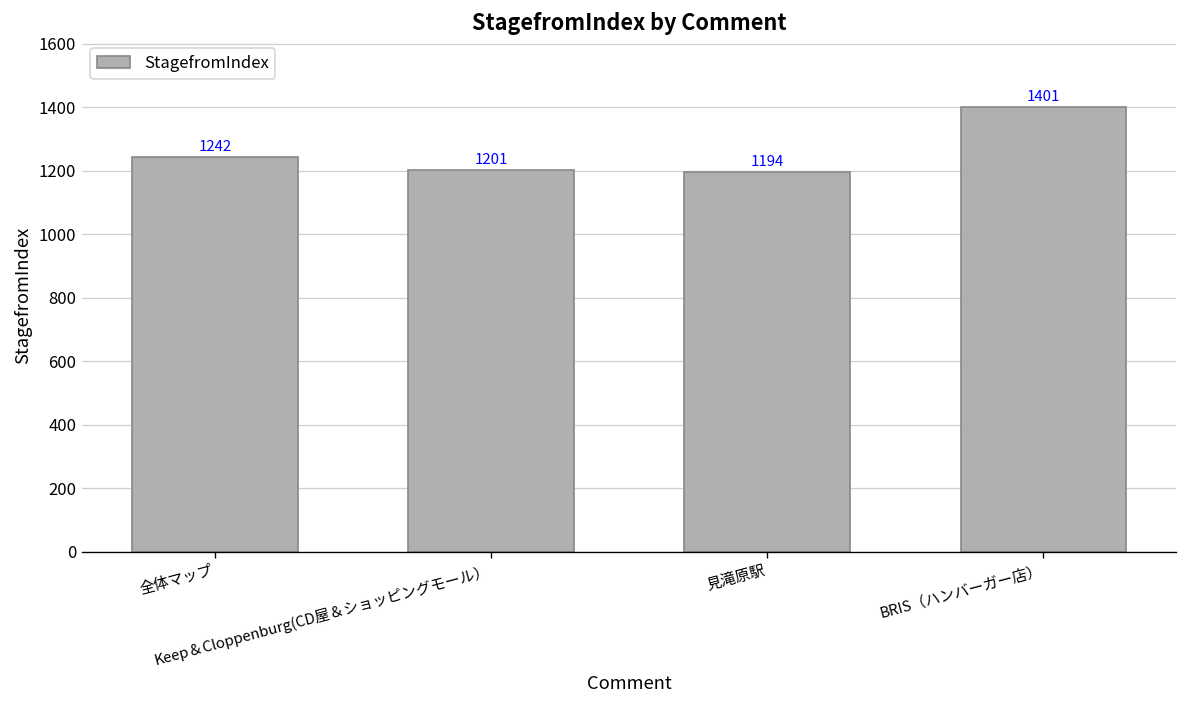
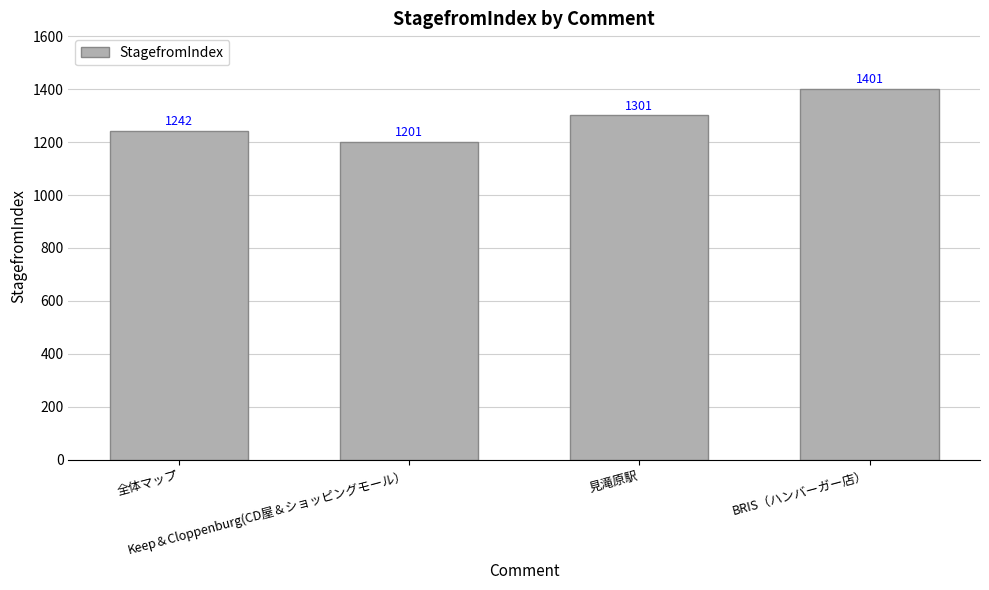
  {
    "全体マップ": 1242,
    "Keep＆Cloppenburg(CD屋＆ショッピングモール）": 1201,
-   "見滝原駅": 1194,
+   "見滝原駅": 1301,
    "BRIS（ハンバーガー店）": 1401
  }
